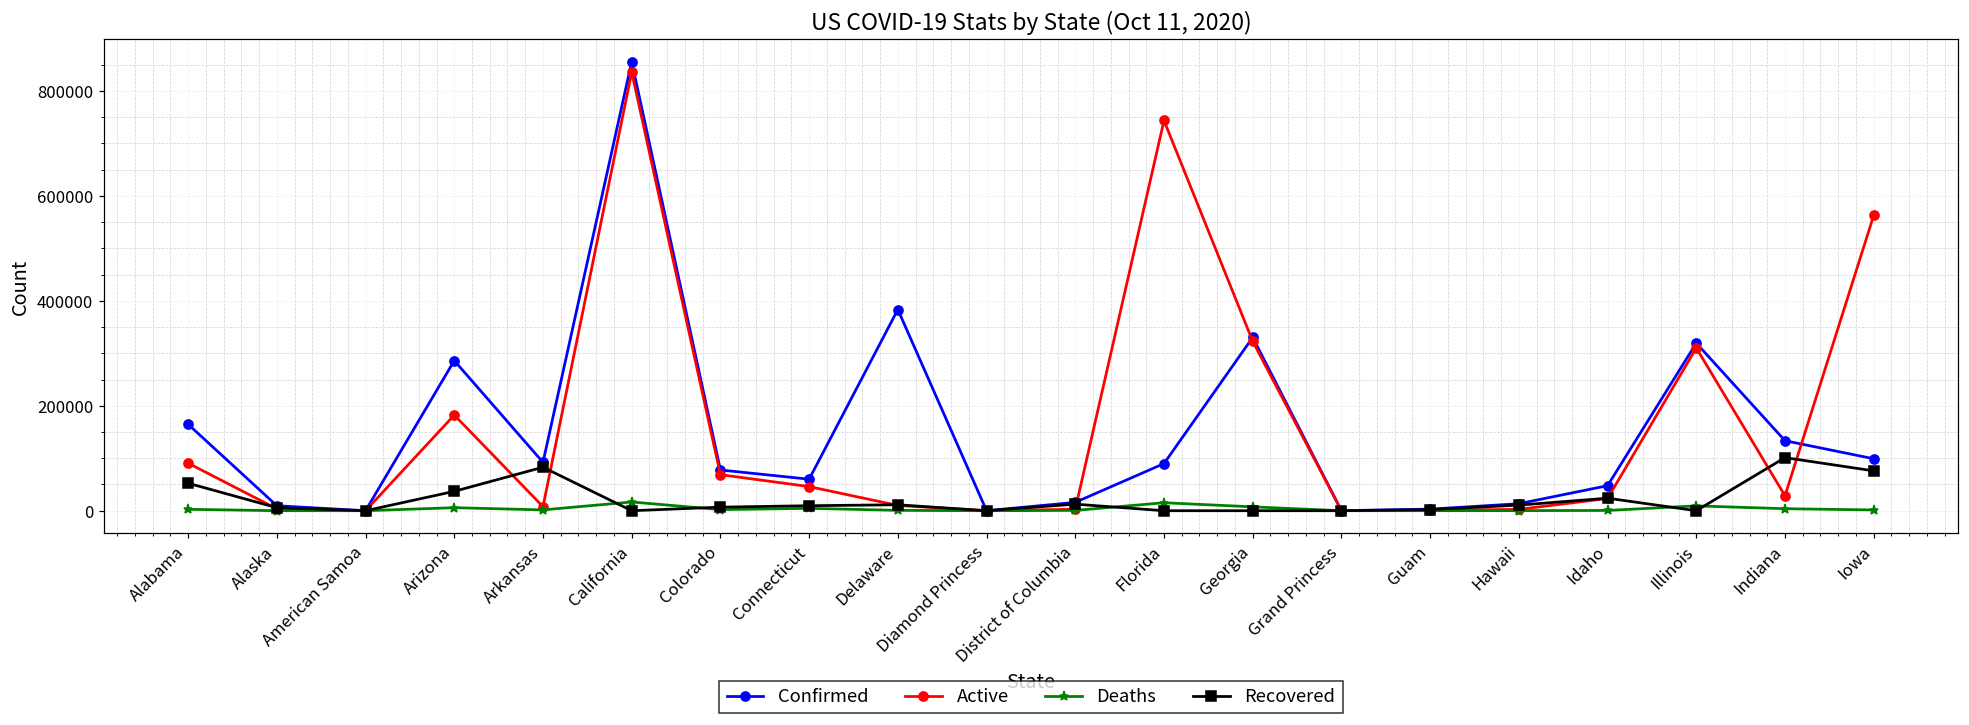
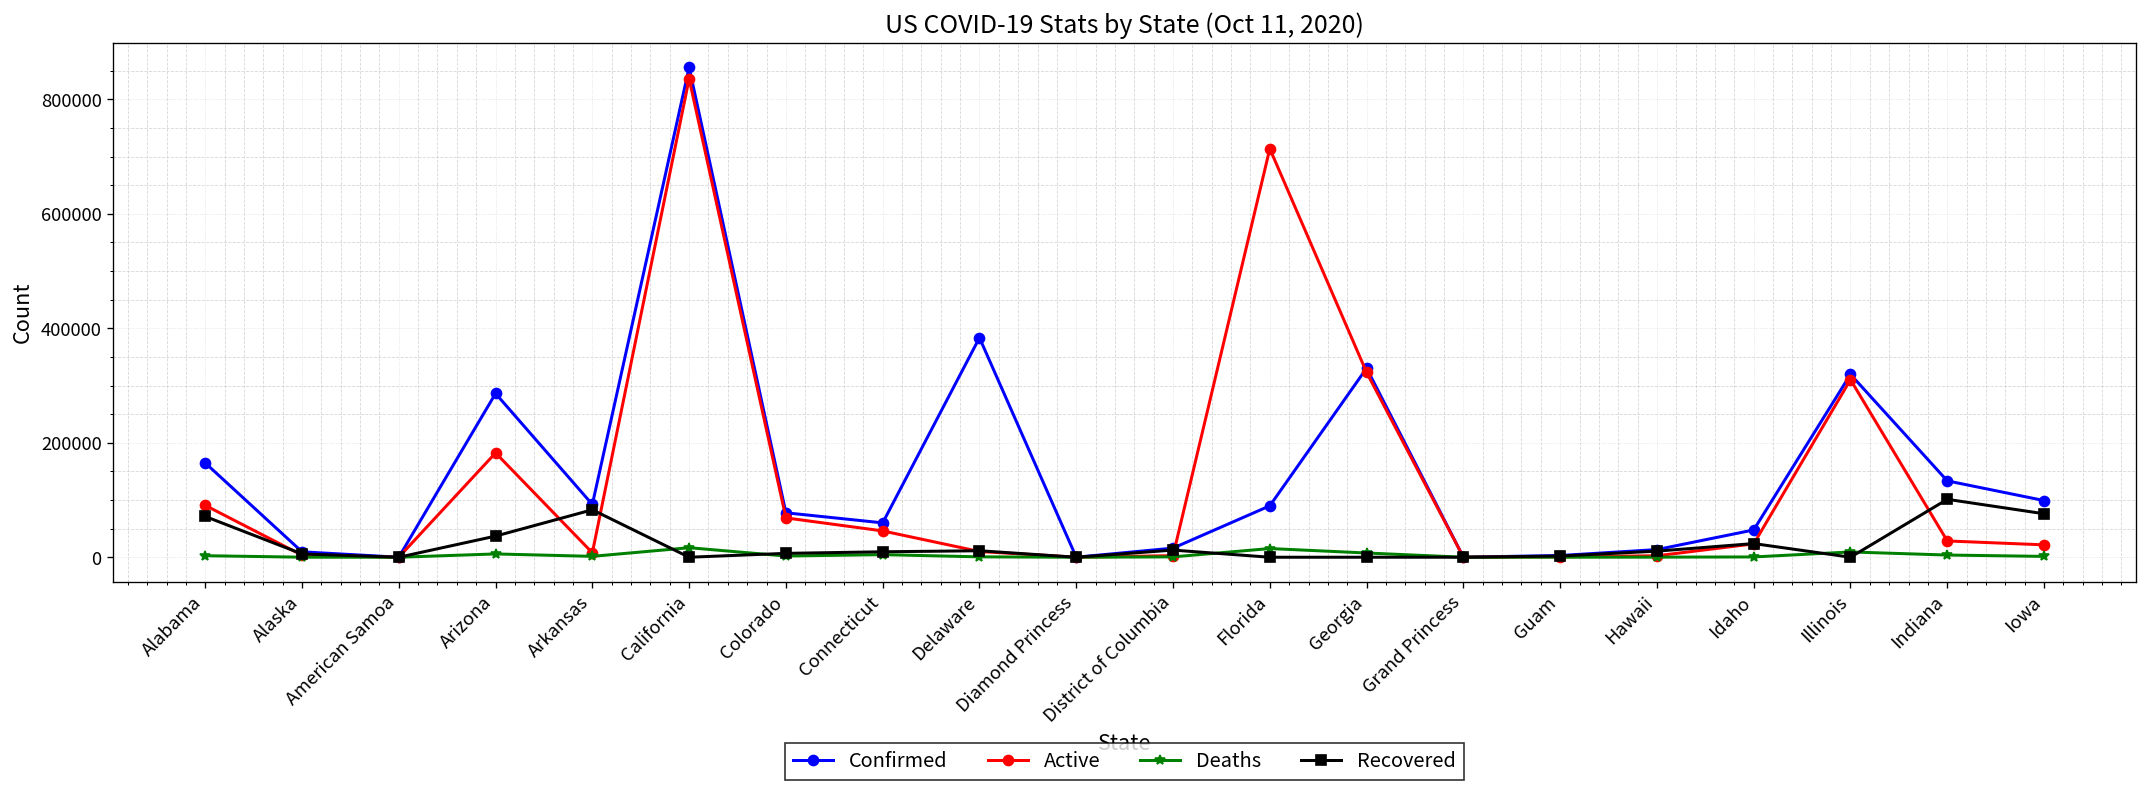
  {
    "Confirmed": {
      "Alabama": 160000,
      "Arizona": 290000,
      "Arkansas": 90000,
      "California": 860000,
      "Colorado": 80000,
      "Connecticut": 60000,
      "Delaware": 380000,
      "Florida": 90000,
      "Georgia": 330000,
      "Idaho": 50000,
      "Illinois": 320000,
      "Indiana": 130000,
      "Iowa": 100000
    },
    "Active": {
      "Alabama": 90000,
      "Arizona": 180000,
      "Arkansas": 10000,
      "California": 840000,
      "Colorado": 70000,
      "Connecticut": 50000,
-     "Florida": 740000,
+     "Florida": 710000,
      "Georgia": 320000,
      "Illinois": 310000,
      "Indiana": 30000,
-     "Iowa": 560000
+     "Iowa": 20000
    },
    "Deaths": {
      "Alabama": 0,
      "Arizona": 10000,
      "Arkansas": 0,
      "California": 20000,
      "Delaware": 0,
      "Florida": 20000,
      "Georgia": 10000,
      "Idaho": 0,
      "Illinois": 10000,
      "Indiana": 0,
      "Iowa": 0
    },
    "Recovered": {
-     "Alabama": 50000,
+     "Alabama": 70000,
      "Arizona": 40000,
      "Arkansas": 80000,
      "California": 0,
      "Florida": 0,
      "Georgia": 0,
      "Illinois": 0,
      "Indiana": 100000,
      "Iowa": 80000
    }
  }
